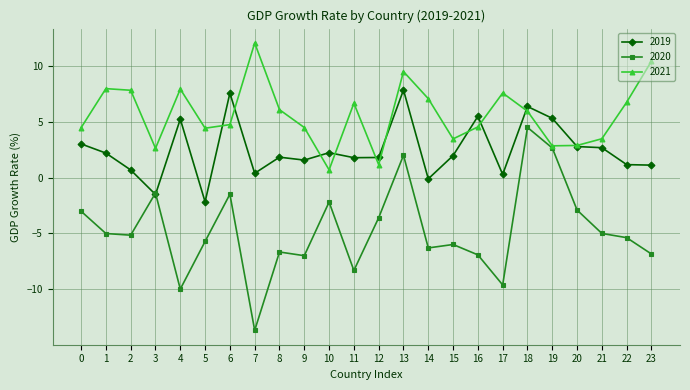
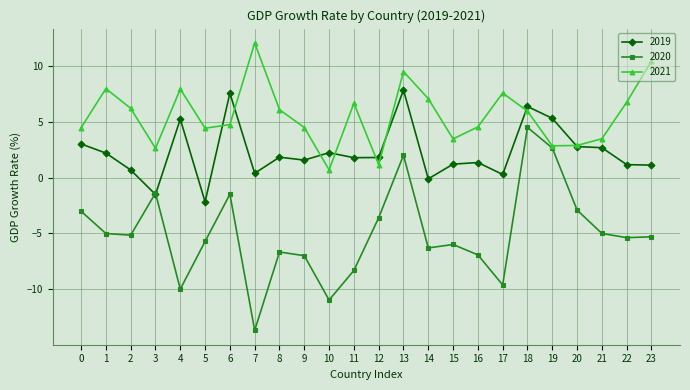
  {
    "2019": {
      "0": 3.0,
      "1": 2.2,
      "2": 0.7,
      "4": 5.3,
      "5": -2.2,
      "6": 7.6,
      "7": 0.4,
      "8": 1.8,
      "9": 1.6,
      "10": 2.3,
      "11": 1.8,
      "12": 1.8,
      "13": 7.9,
      "14": -0.1,
-     "15": 2.0,
-     "16": 5.5,
+     "15": 1.2,
+     "16": 1.4,
      "17": 0.3,
      "18": 6.4,
      "19": 5.3,
      "21": 2.7,
      "22": 1.2,
      "23": 1.1
    },
    "2020": {
      "0": -3.0,
      "1": -5.0,
      "2": -5.2,
      "4": -10.0,
      "5": -5.7,
      "6": -1.5,
      "7": -13.7,
      "8": -6.7,
      "9": -7.0,
-     "10": -2.2,
+     "10": -11.0,
      "11": -8.3,
      "12": -3.6,
      "13": 2.0,
      "14": -6.3,
      "15": -6.0,
      "16": -6.9,
      "17": -9.6,
      "18": 4.5,
      "20": -2.9,
      "21": -5.0,
      "22": -5.4,
-     "23": -6.8
+     "23": -5.3
    },
    "2021": {
      "0": 4.5,
      "1": 8.0,
-     "2": 7.9,
+     "2": 6.2,
      "3": 2.6,
      "4": 8.0,
      "5": 4.4,
      "6": 4.8,
      "7": 12.1,
      "8": 6.1,
      "9": 4.5,
      "10": 0.7,
      "11": 6.7,
      "12": 1.2,
      "13": 9.5,
      "14": 7.1,
      "15": 3.5,
      "16": 4.6,
      "17": 7.6,
      "18": 6.0,
      "21": 3.5,
      "22": 6.8
    }
  }
